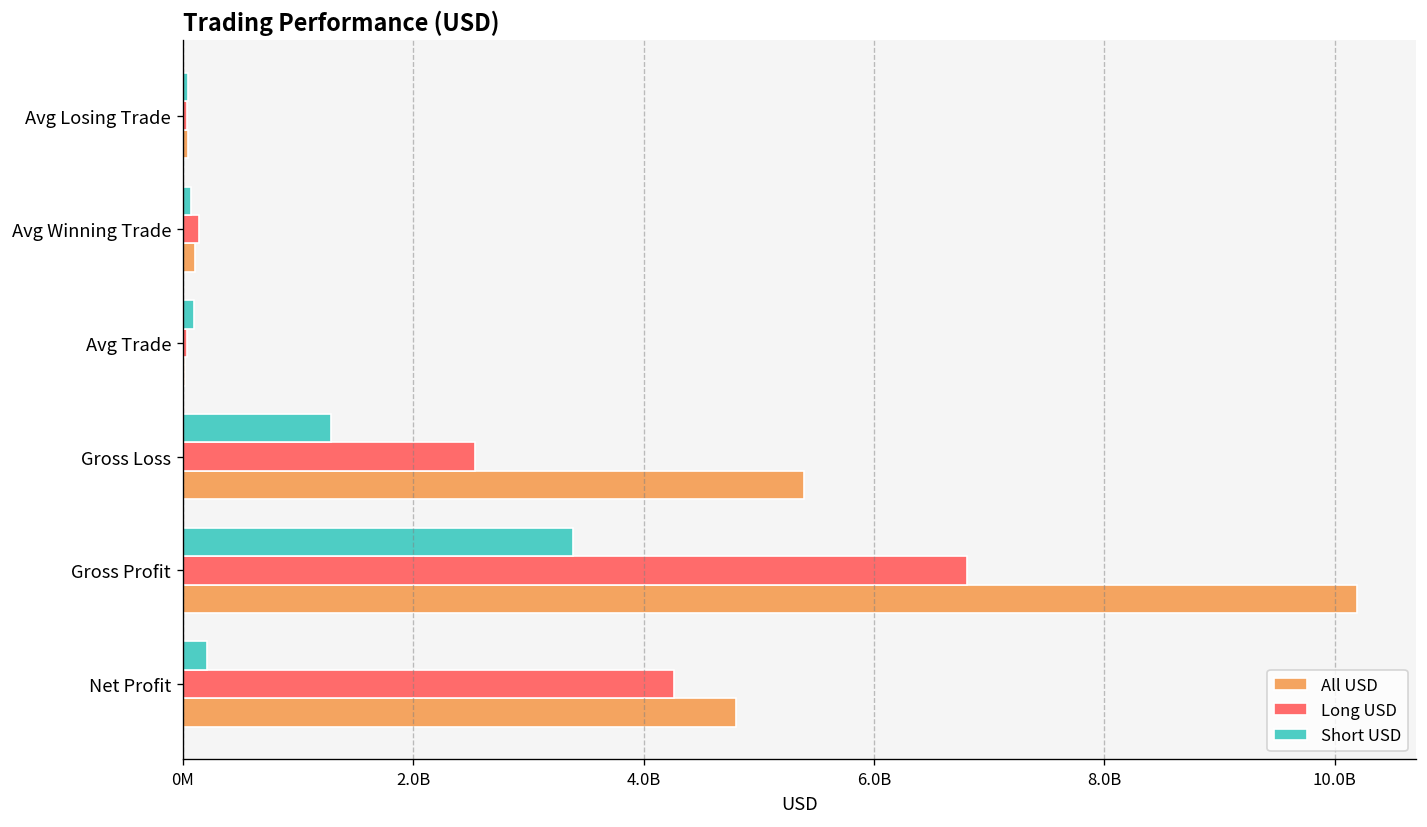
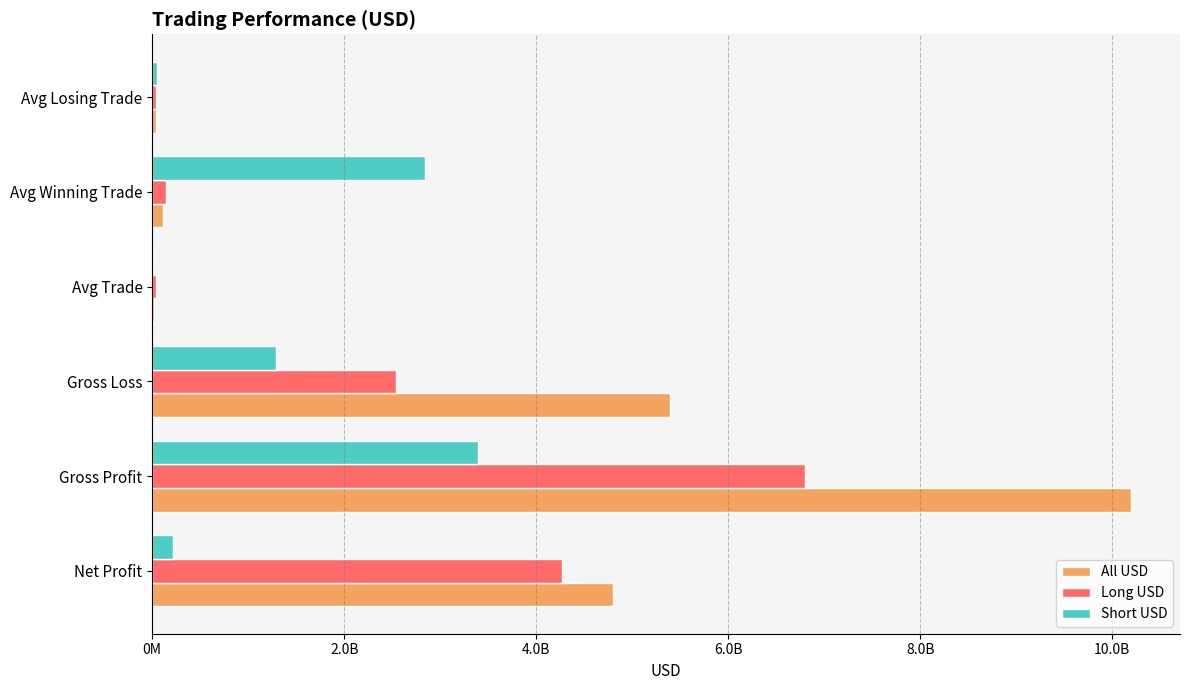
  {
    "Short USD": {
      "Avg Losing Trade": 0,
-     "Avg Winning Trade": 100000000,
-     "Avg Trade": 100000000,
+     "Avg Winning Trade": 2800000000,
+     "Avg Trade": 0,
      "Gross Loss": 1300000000,
      "Gross Profit": 3400000000,
      "Net Profit": 200000000
    }
  }
